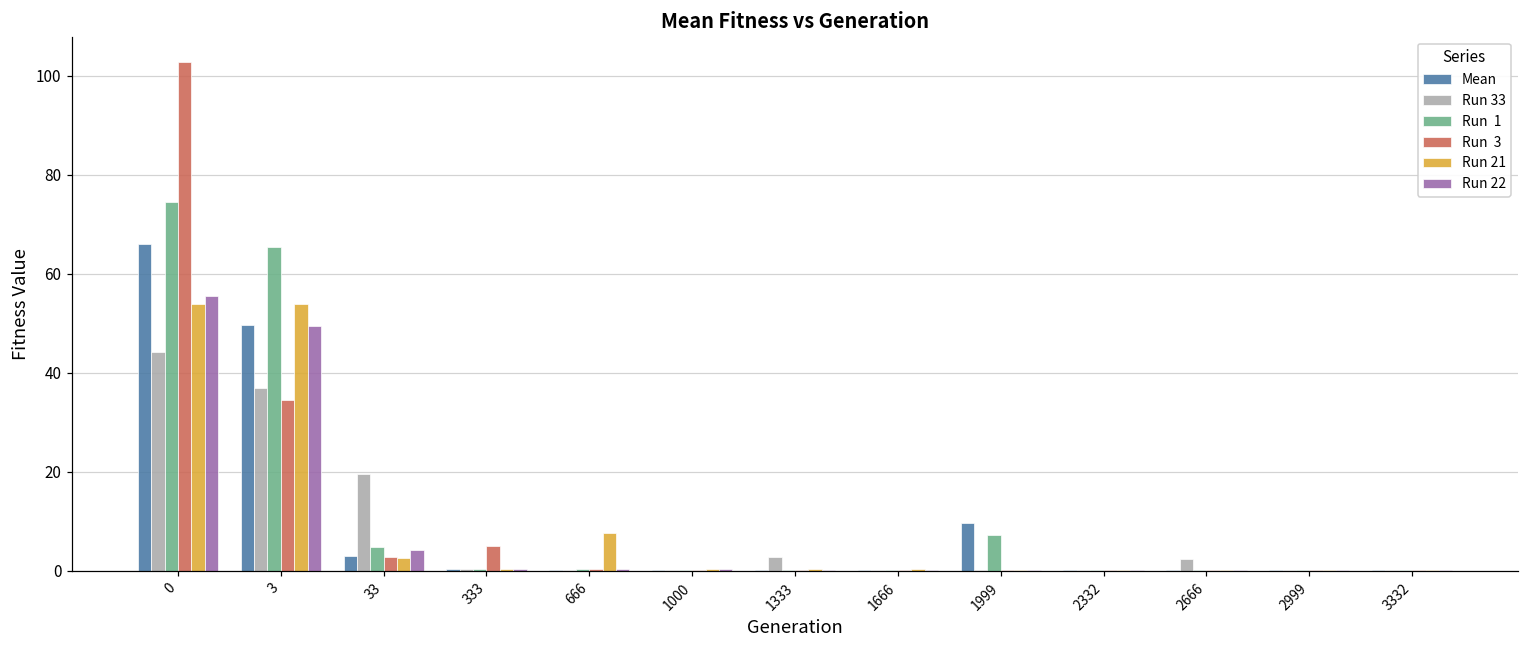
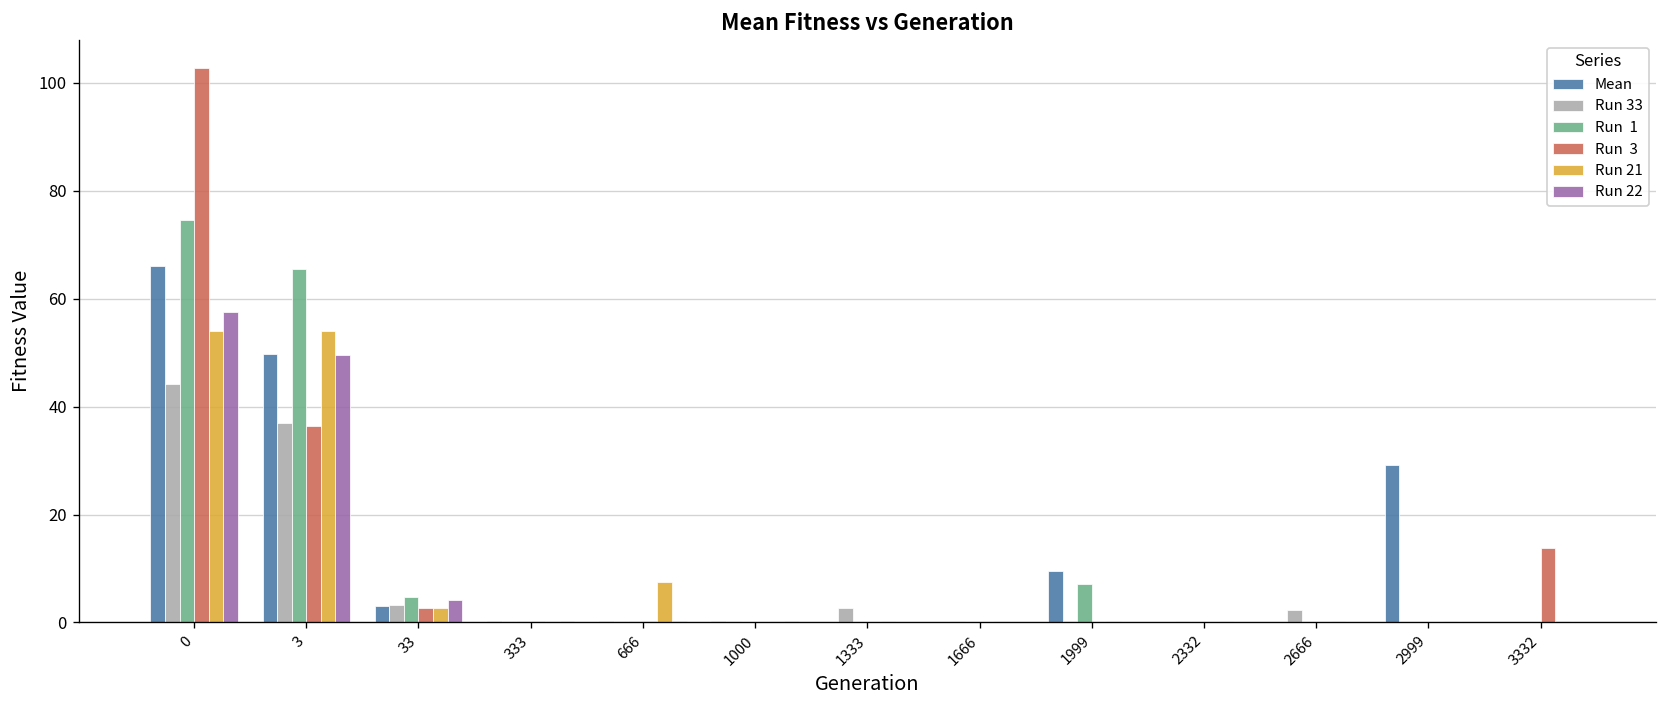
  {
    "Mean": {
      "0": 66,
      "3": 50,
      "33": 3,
      "1999": 10,
-     "2999": 0
+     "2999": 29
    },
    "Run 33": {
      "0": 44,
      "3": 37,
-     "33": 20,
+     "33": 3,
      "1333": 3,
      "2666": 2
    },
    "Run 1": {
      "0": 75,
      "3": 65,
      "33": 5,
      "1999": 7
    },
    "Run 3": {
      "0": 103,
-     "3": 34,
+     "3": 36,
      "33": 3,
-     "333": 5,
-     "3332": 0
+     "333": 0,
+     "3332": 14
    },
    "Run 21": {
      "0": 54,
      "3": 54,
      "33": 3,
      "666": 8
    },
    "Run 22": {
-     "0": 56,
+     "0": 57,
      "3": 49,
      "33": 4
    }
  }
